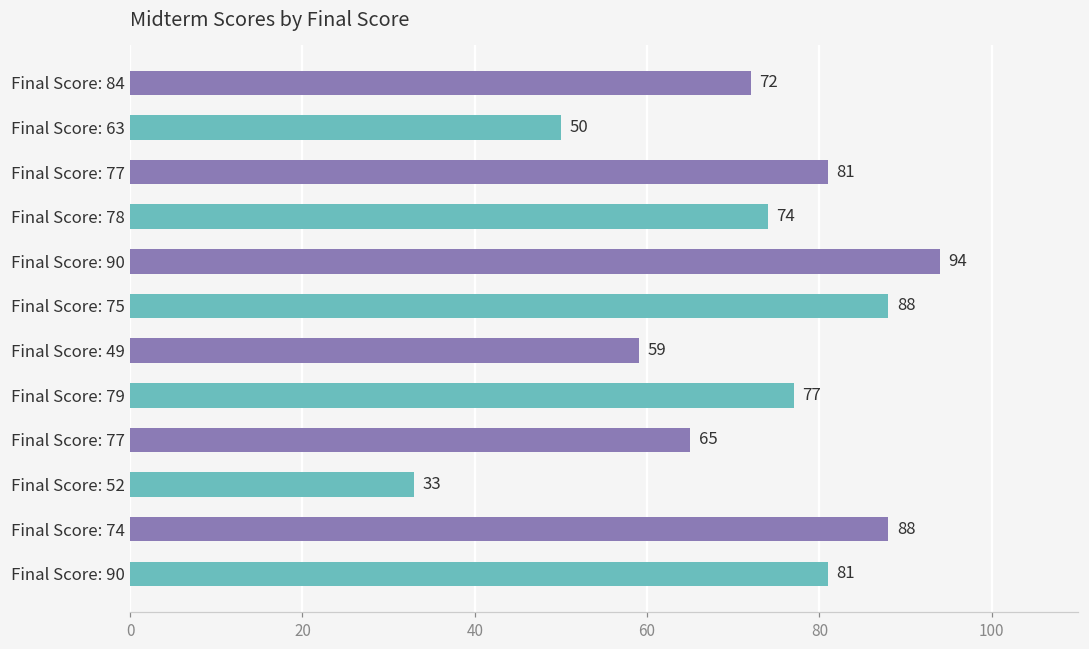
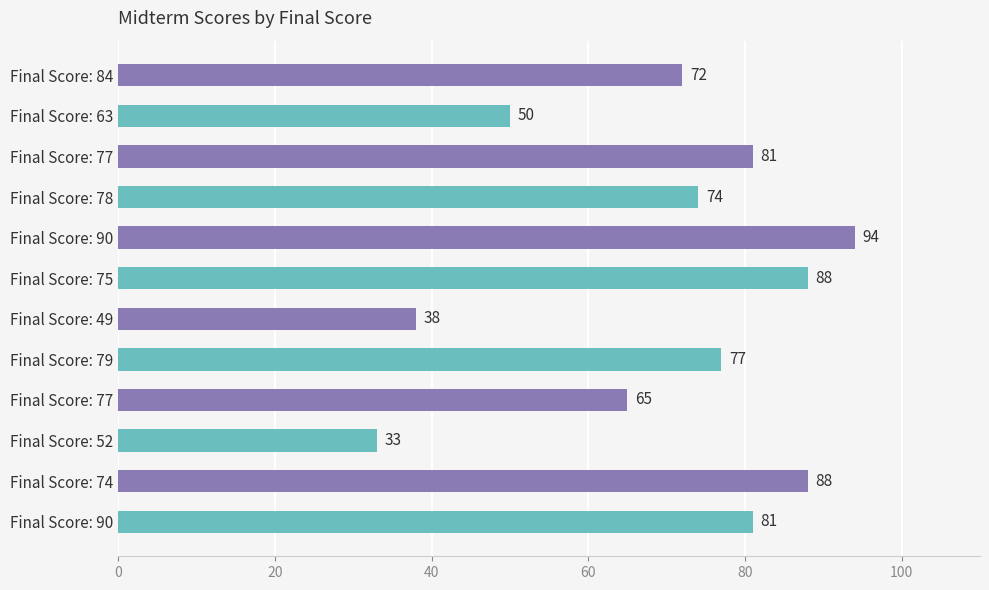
  {
    "Final Score: 84": 72,
    "Final Score: 63": 50,
    "Final Score: 78": 74,
    "Final Score: 75": 88,
-   "Final Score: 49": 59,
+   "Final Score: 49": 38,
    "Final Score: 79": 77,
    "Final Score: 52": 33,
    "Final Score: 74": 88
  }
